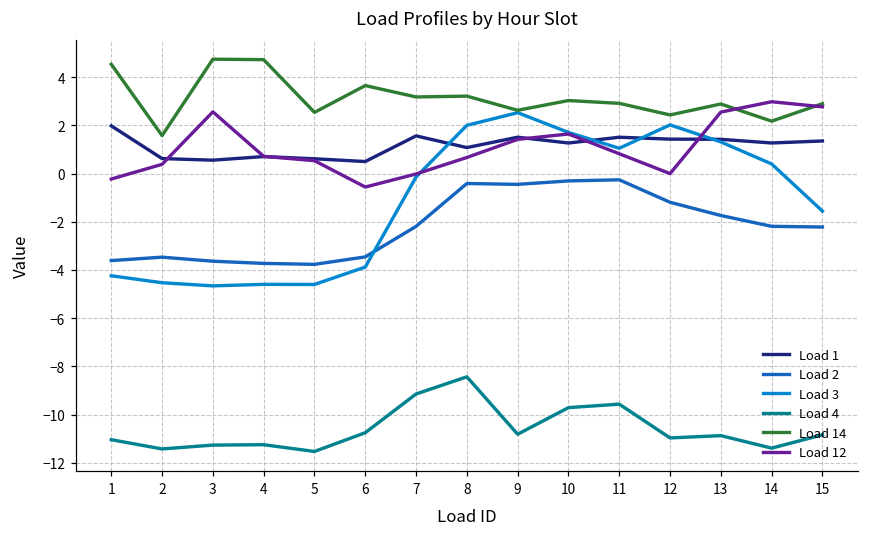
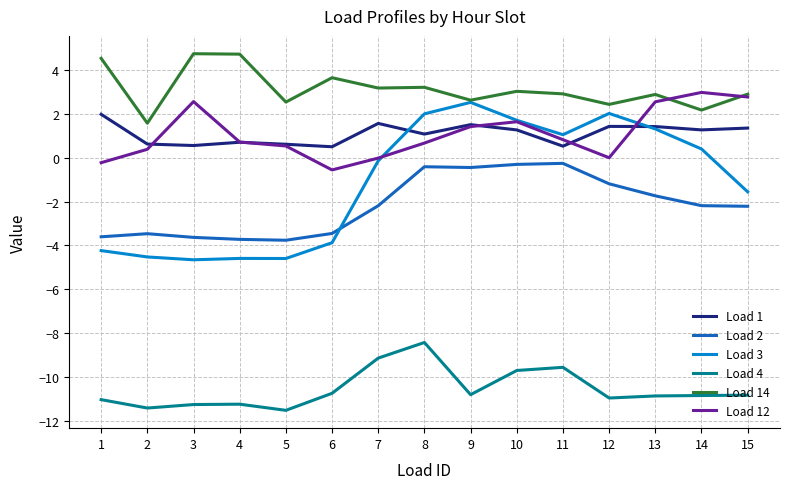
  {
    "Load 1": {
      "1": 2.0,
      "2": 0.6,
      "3": 0.6,
      "6": 0.5,
      "7": 1.6,
      "8": 1.1,
      "10": 1.3,
-     "11": 1.5,
+     "11": 0.5,
      "12": 1.4,
      "14": 1.3,
      "15": 1.4
    },
    "Load 4": {
      "1": -11.0,
      "2": -11.4,
      "3": -11.3,
      "4": -11.3,
      "5": -11.5,
      "6": -10.8,
      "7": -9.1,
      "8": -8.4,
      "9": -10.8,
      "10": -9.7,
      "11": -9.6,
      "12": -11.0,
      "13": -10.9,
-     "14": -11.4,
+     "14": -10.9,
      "15": -10.8
    },
    "Load 14": {
      "1": 4.5,
      "2": 1.6,
      "3": 4.7,
      "4": 4.7,
      "5": 2.5,
      "6": 3.6,
      "7": 3.2,
      "8": 3.2,
      "10": 3.0,
      "11": 2.9,
      "12": 2.4,
      "13": 2.9,
      "14": 2.2,
      "15": 2.9
    },
    "Load 12": {
      "1": -0.2,
      "2": 0.4,
      "3": 2.6,
      "6": -0.6,
      "7": 0.0,
      "8": 0.7,
      "11": 0.8,
      "12": 0.0,
      "13": 2.6,
      "14": 3.0,
      "15": 2.8
    }
  }
